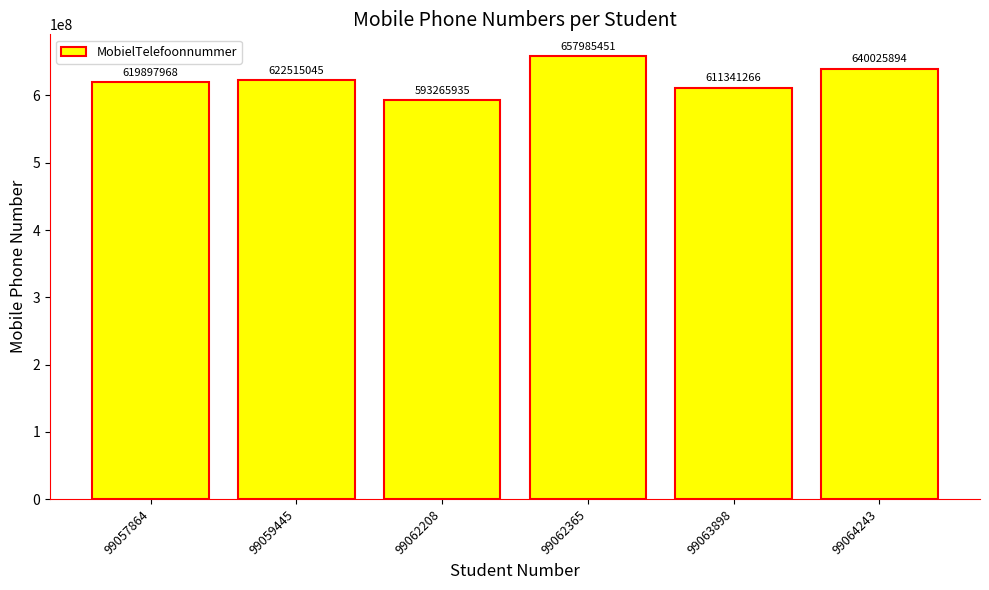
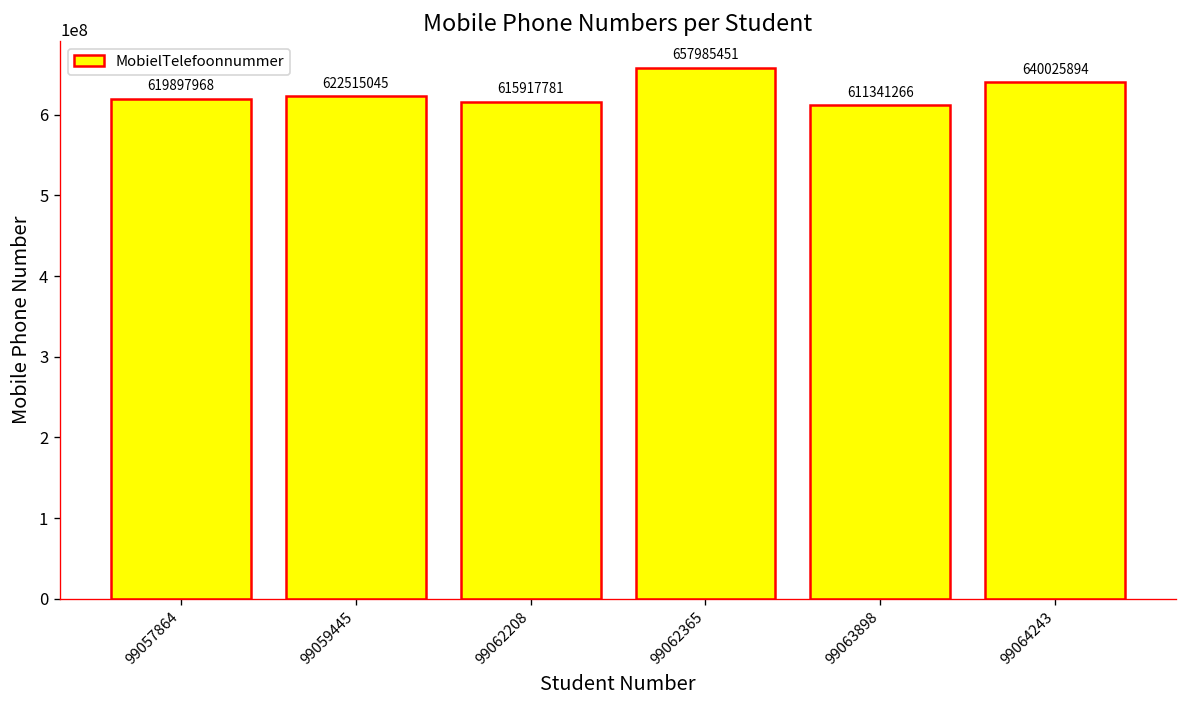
  {
    "99057864": 619897968,
    "99059445": 622515045,
-   "99062208": 593265935,
+   "99062208": 615917781,
    "99062365": 657985451,
    "99063898": 611341266,
    "99064243": 640025894
  }
